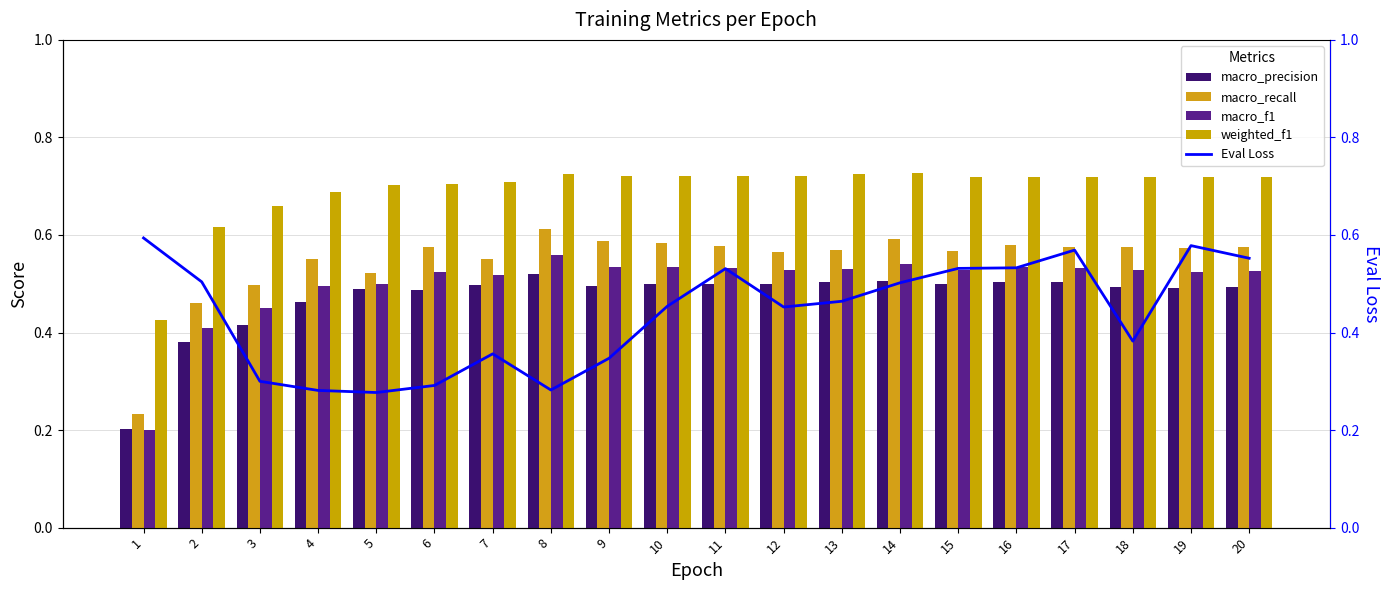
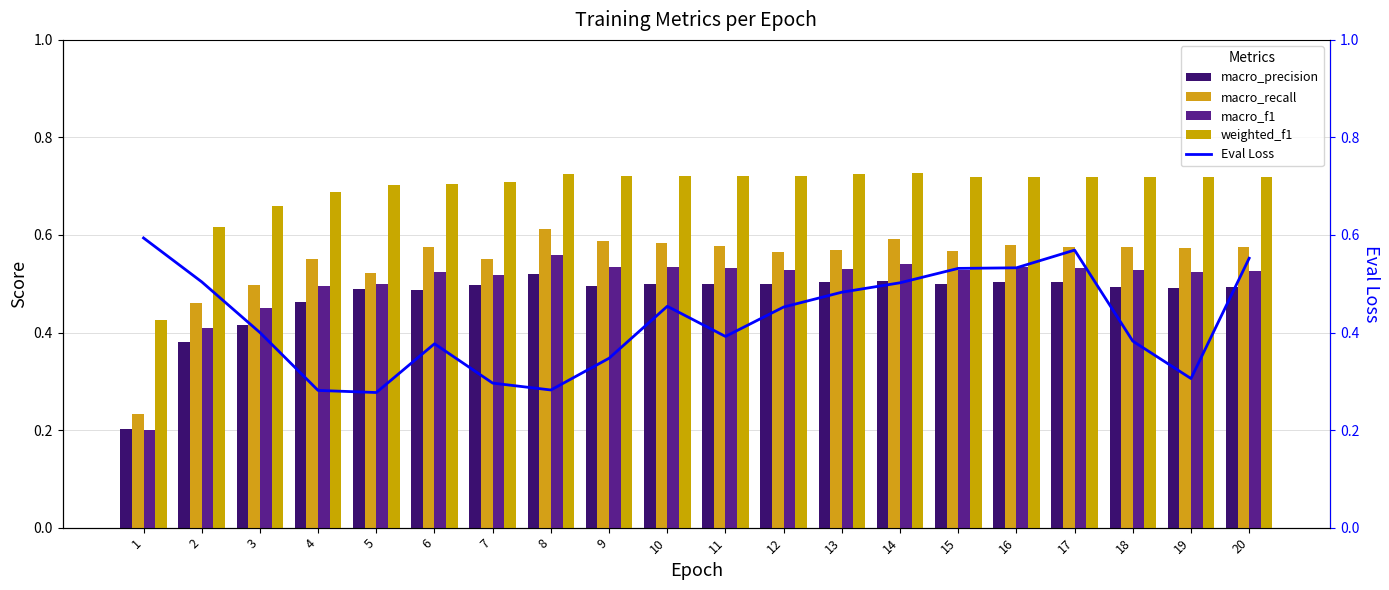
  {
    "Eval Loss": {
      "1": 0.59,
      "2": 0.50,
-     "3": 0.3,
+     "3": 0.4,
      "4": 0.28,
      "5": 0.28,
-     "6": 0.29,
-     "7": 0.36,
+     "6": 0.38,
+     "7": 0.30,
      "8": 0.28,
      "9": 0.35,
      "10": 0.45,
-     "11": 0.53,
+     "11": 0.39,
      "12": 0.45,
-     "13": 0.46,
+     "13": 0.48,
      "14": 0.50,
      "15": 0.53,
      "16": 0.53,
      "17": 0.57,
      "18": 0.38,
-     "19": 0.58,
+     "19": 0.31,
      "20": 0.55
    }
  }
